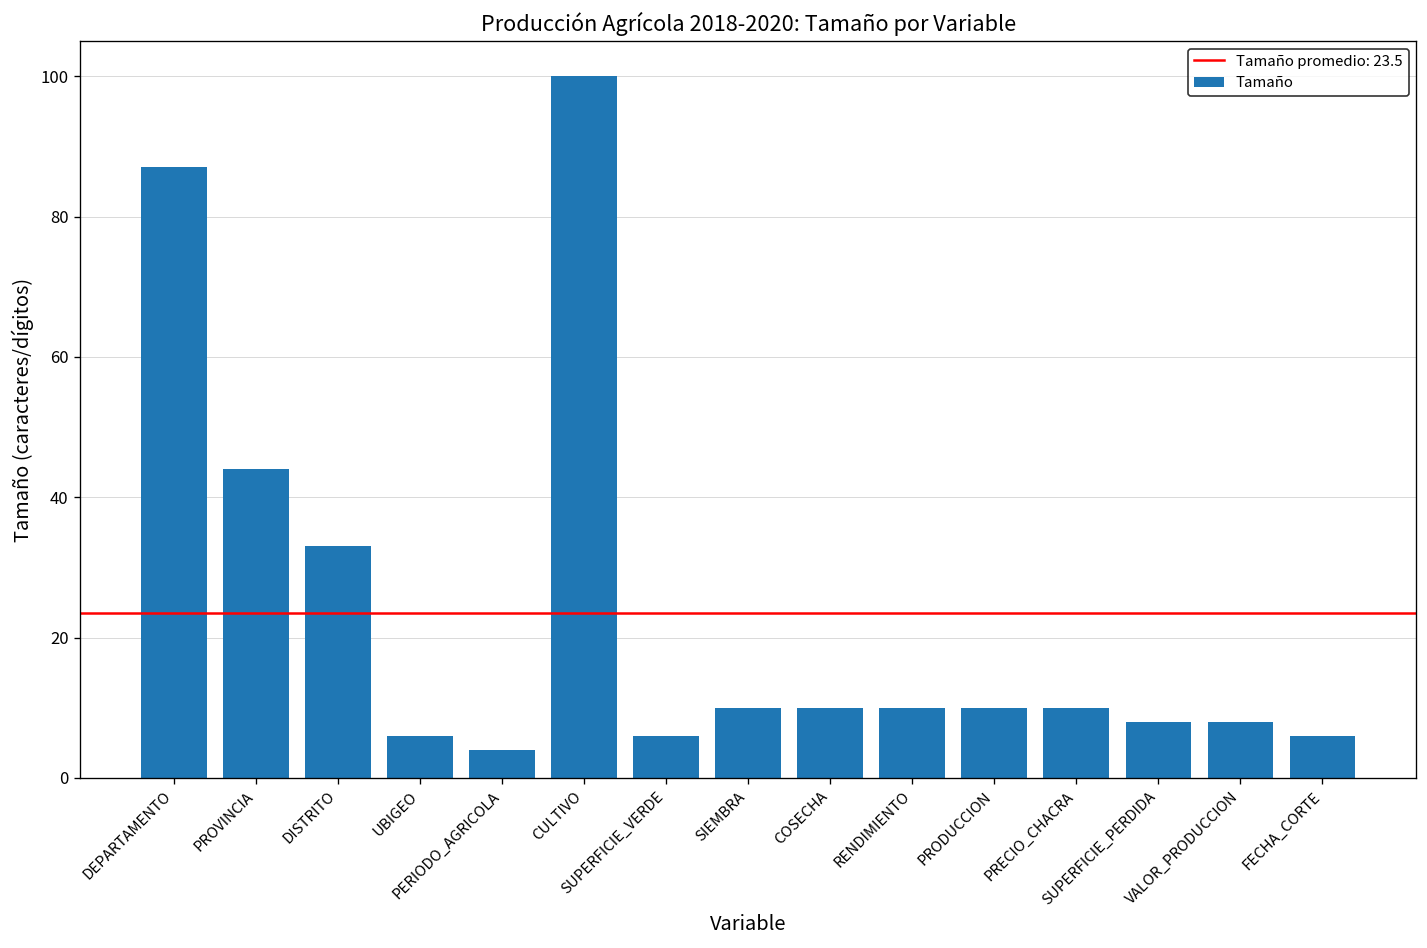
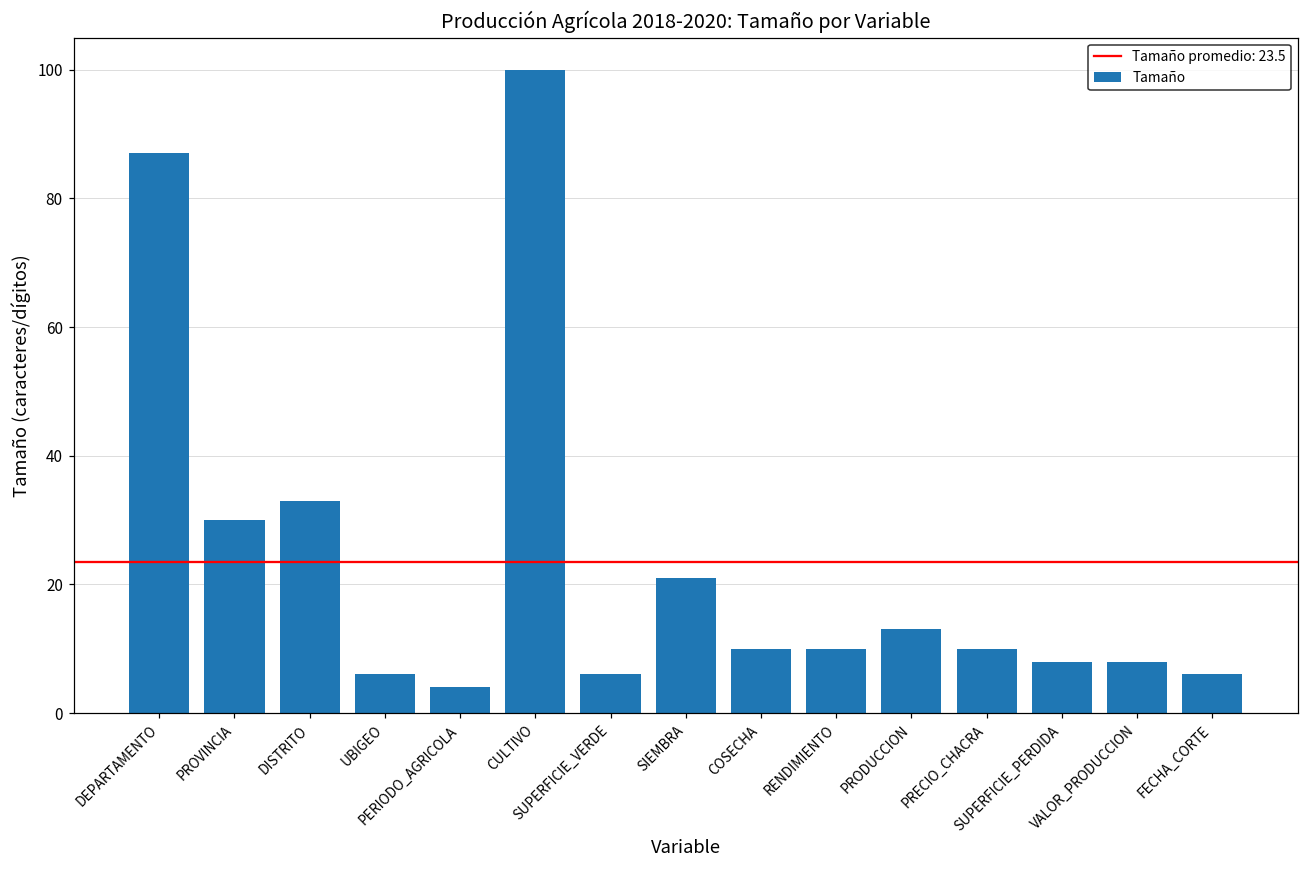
  {
    "DEPARTAMENTO": 87,
-   "PROVINCIA": 44,
+   "PROVINCIA": 30,
    "DISTRITO": 33,
    "UBIGEO": 6,
    "PERIODO_AGRICOLA": 4,
    "CULTIVO": 100,
    "SUPERFICIE_VERDE": 6,
-   "SIEMBRA": 10,
+   "SIEMBRA": 21,
    "COSECHA": 10,
    "RENDIMIENTO": 10,
-   "PRODUCCION": 10,
+   "PRODUCCION": 13,
    "PRECIO_CHACRA": 10,
    "SUPERFICIE_PERDIDA": 8,
    "VALOR_PRODUCCION": 8,
    "FECHA_CORTE": 6
  }
